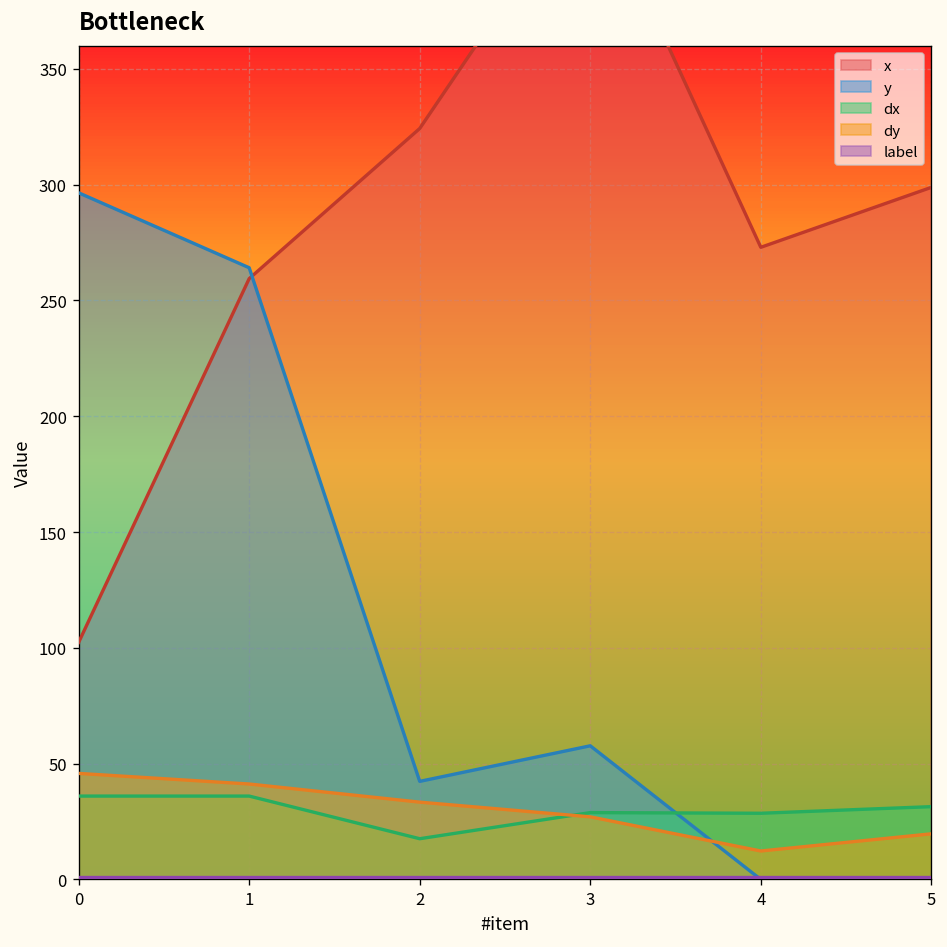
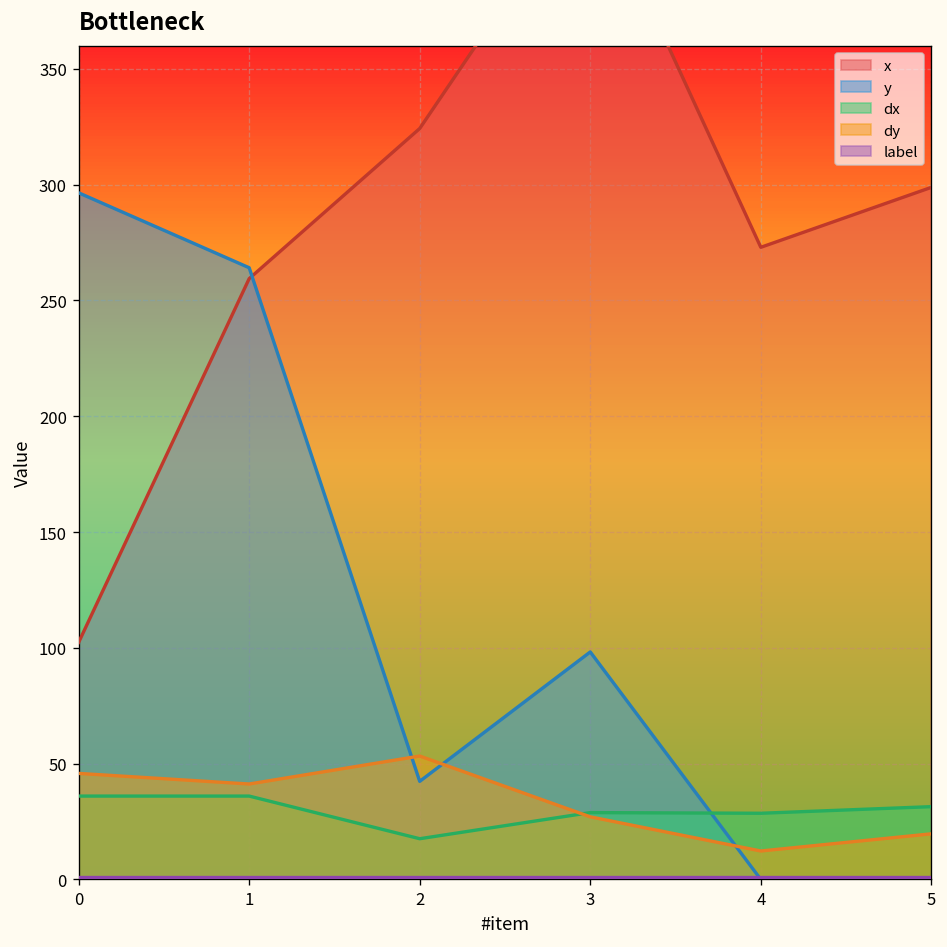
  {
    "x": {
      "0": 102,
      "1": 259,
      "2": 324,
      "4": 273,
      "5": 299
    },
    "y": {
      "0": 296,
      "1": 264,
      "2": 42,
-     "3": 58
+     "3": 98
    },
    "dx": {
      "0": 36,
      "1": 36,
      "2": 18,
      "3": 29,
      "4": 29,
      "5": 31
    },
    "dy": {
      "0": 46,
      "1": 41,
-     "2": 33,
+     "2": 53,
      "3": 27,
      "4": 12,
      "5": 20
    },
    "label": {
      "0": 1,
      "1": 1,
      "2": 1,
      "3": 1
    }
  }
